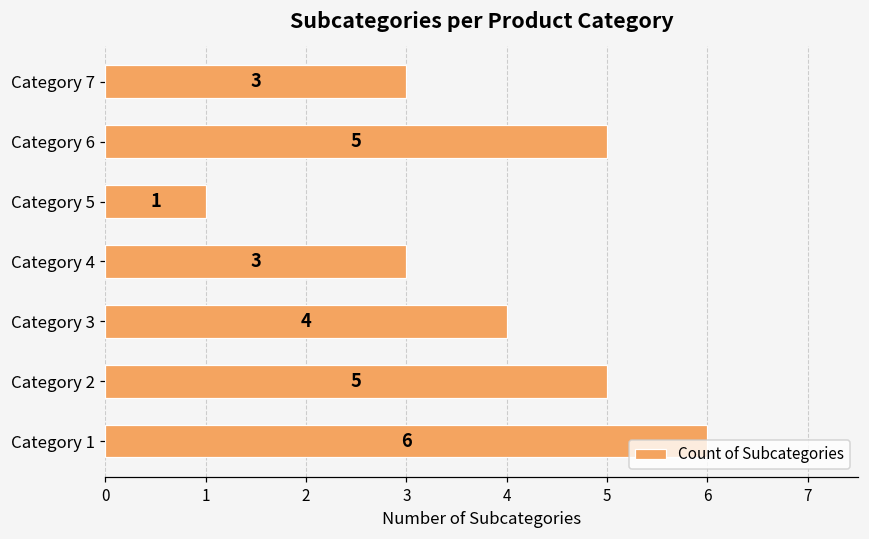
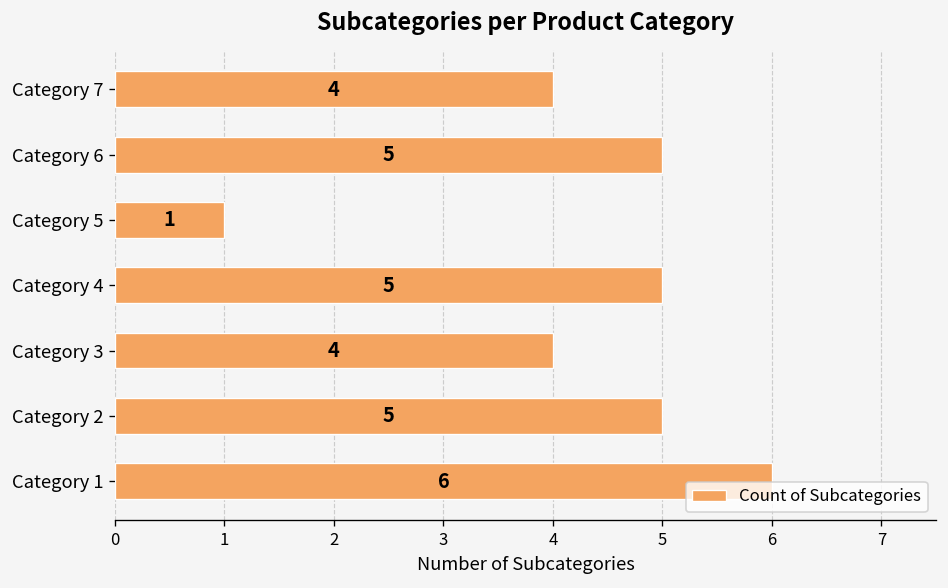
  {
-   "Category 7": 3,
+   "Category 7": 4,
    "Category 6": 5,
    "Category 5": 1,
-   "Category 4": 3,
+   "Category 4": 5,
    "Category 3": 4,
    "Category 2": 5,
    "Category 1": 6
  }
